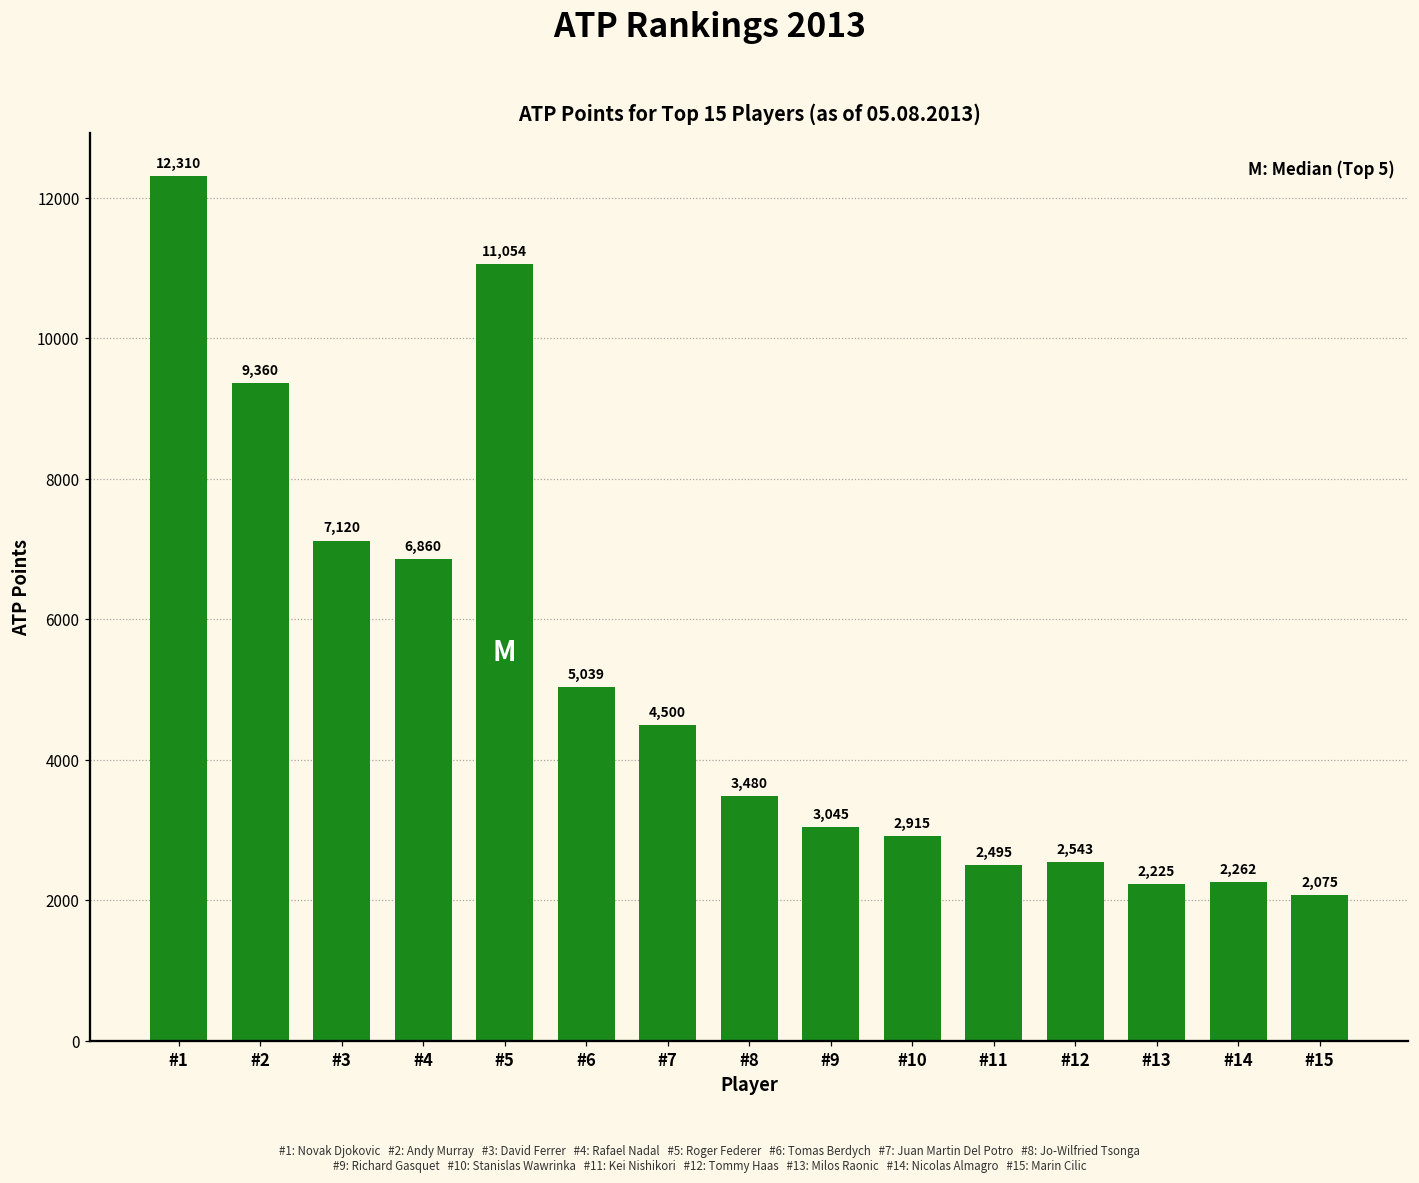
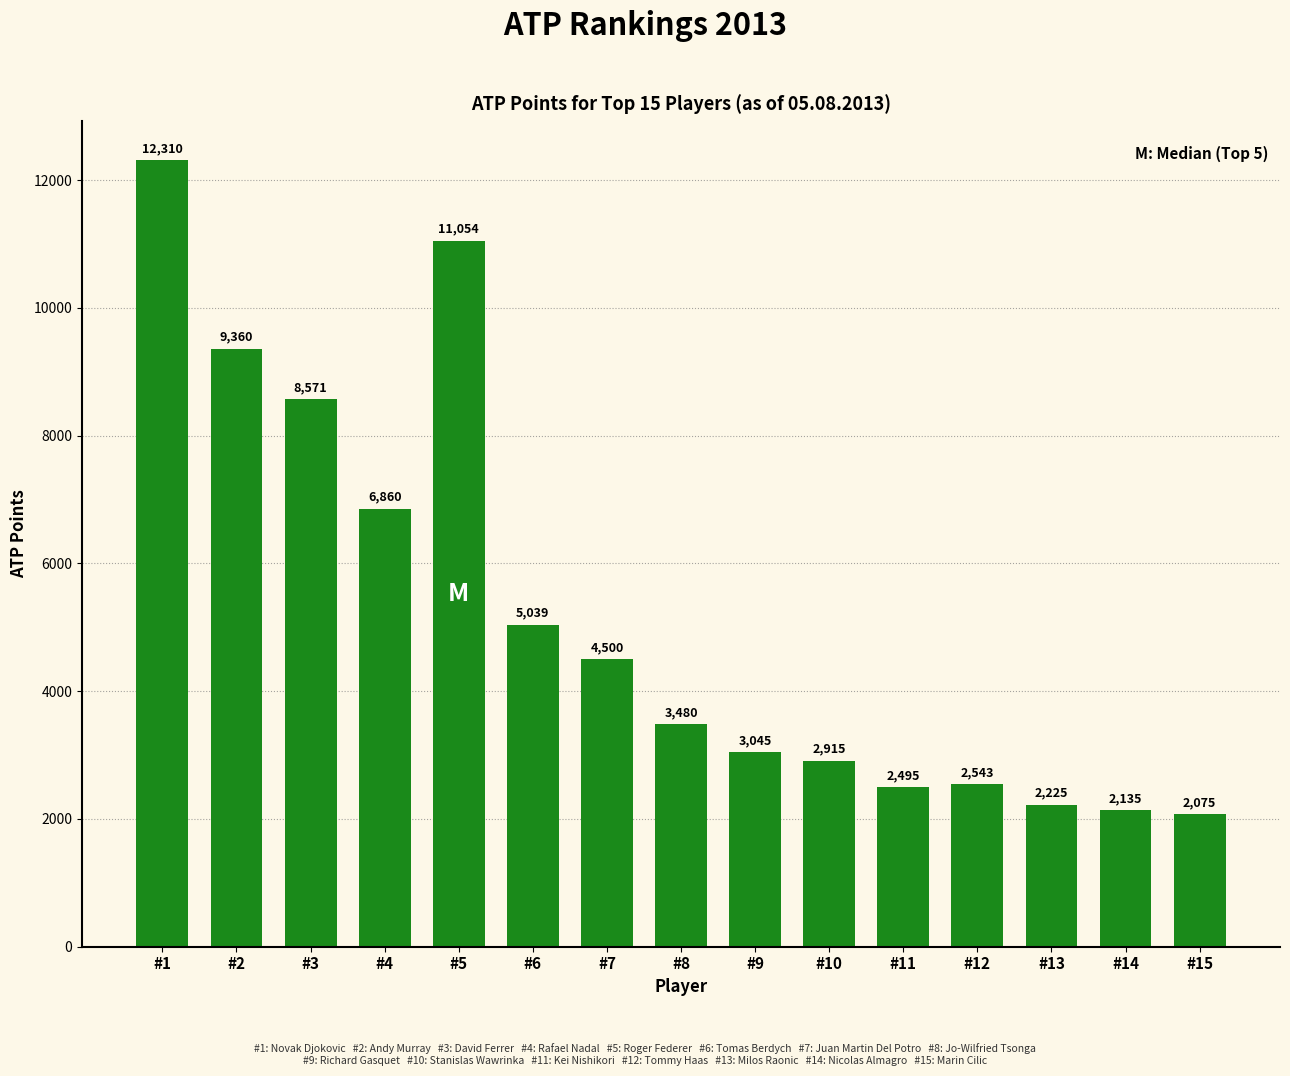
  {
    "#1": "12,310",
    "#2": "9,360",
-   "#3": "7,120",
+   "#3": "8,571",
    "#4": "6,860",
    "#5": "11,054",
    "#6": "5,039",
    "#7": "4,500",
    "#8": "3,480",
    "#9": "3,045",
    "#10": "2,915",
    "#11": "2,495",
    "#12": "2,543",
    "#13": "2,225",
-   "#14": "2,262",
+   "#14": "2,135",
    "#15": "2,075"
  }
